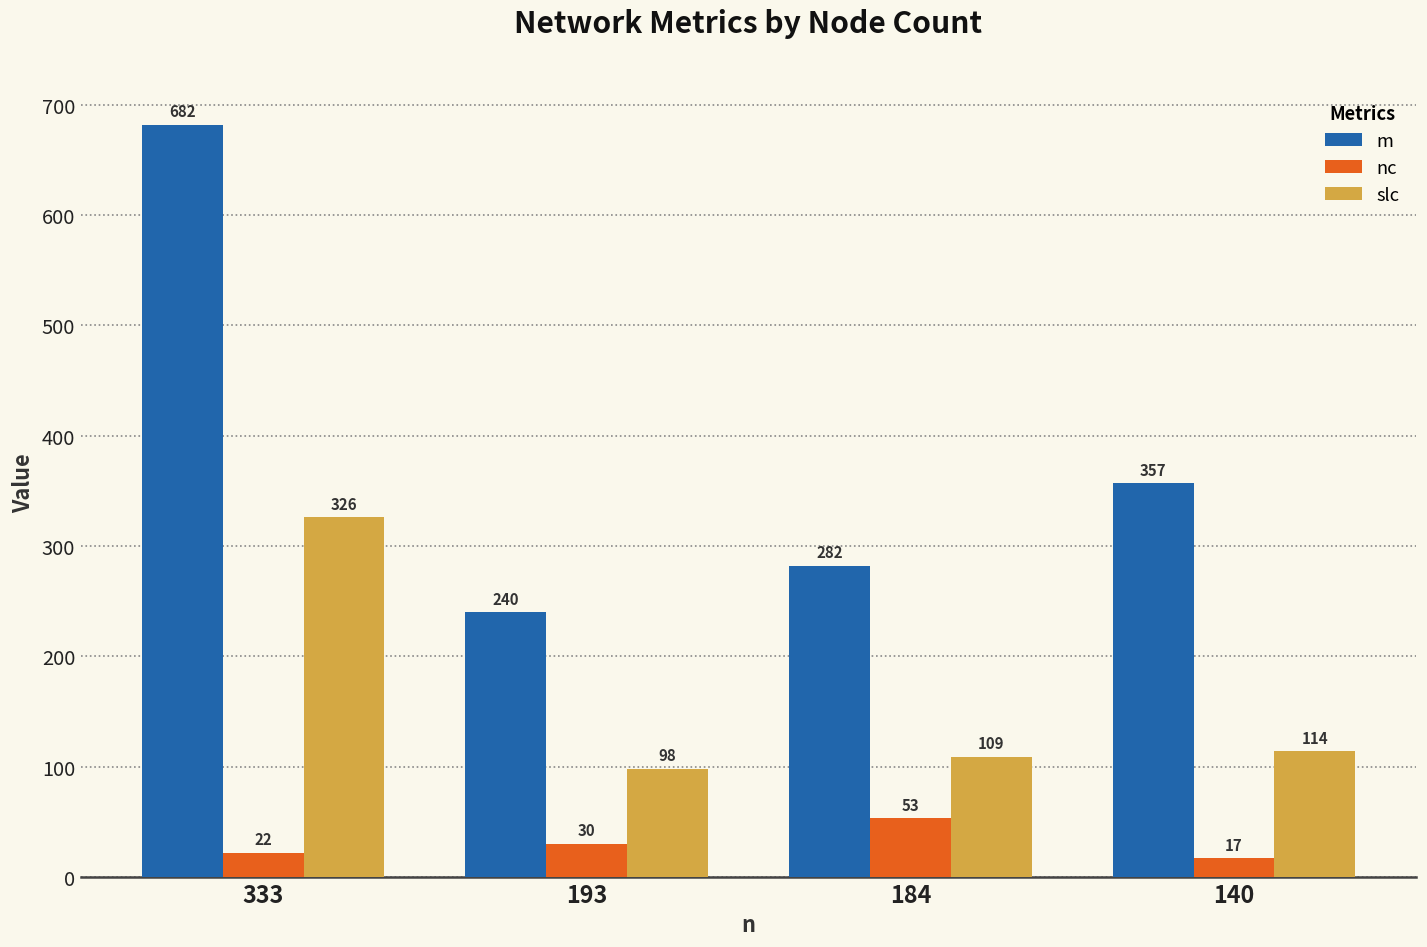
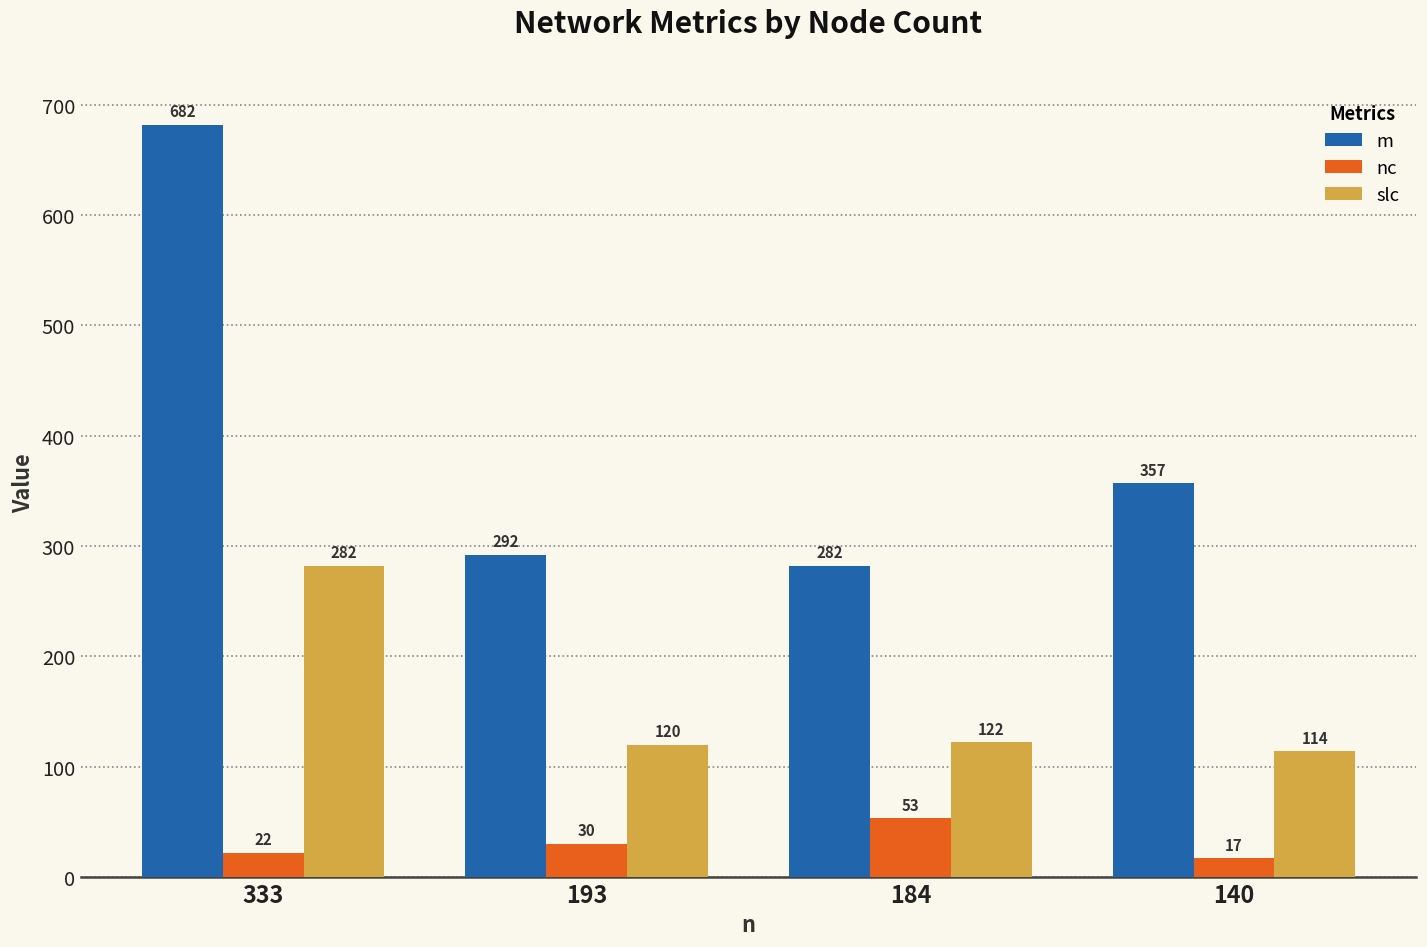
  {
    "m": {
      "333": 682,
-     "193": 240,
+     "193": 292,
      "184": 282,
      "140": 357
    },
    "nc": {
      "333": 22,
      "193": 30,
      "184": 53,
      "140": 17
    },
    "slc": {
-     "333": 326,
-     "193": 98,
-     "184": 109,
+     "333": 282,
+     "193": 120,
+     "184": 122,
      "140": 114
    }
  }
